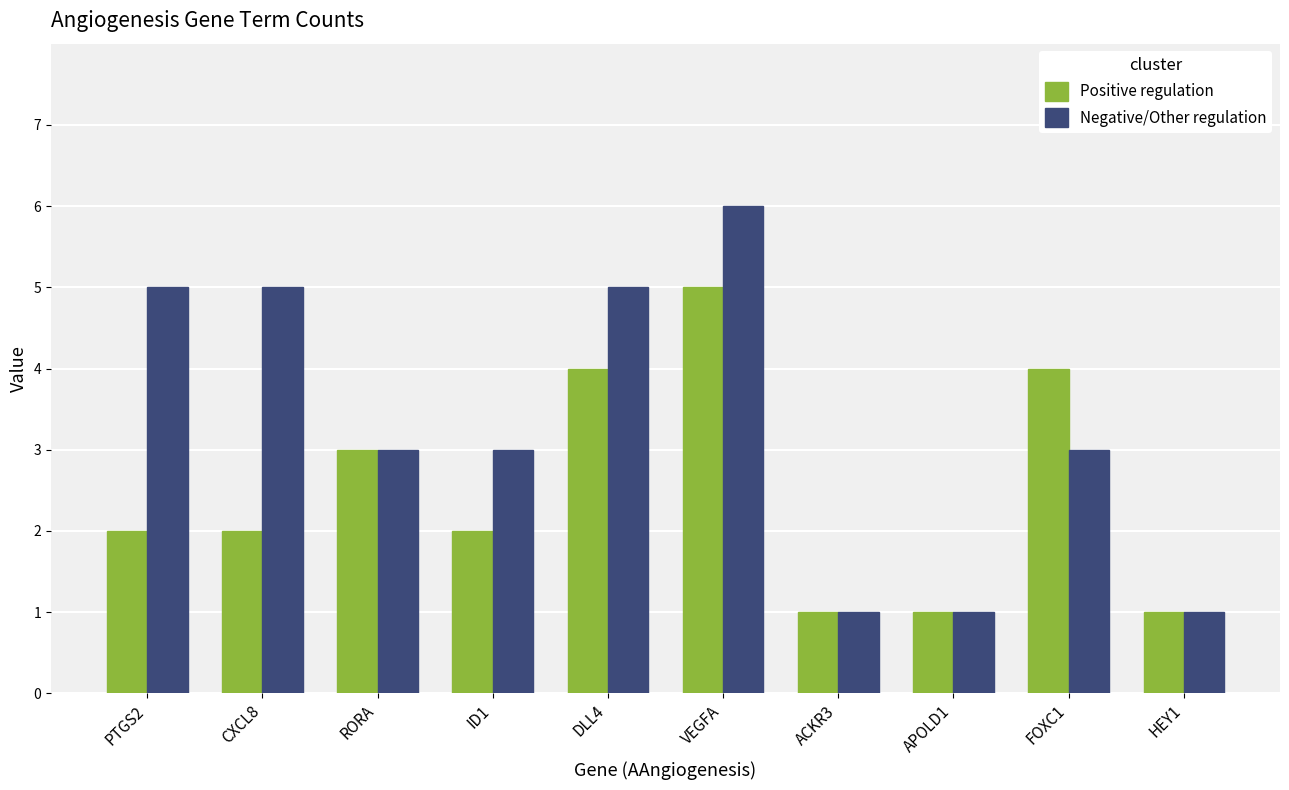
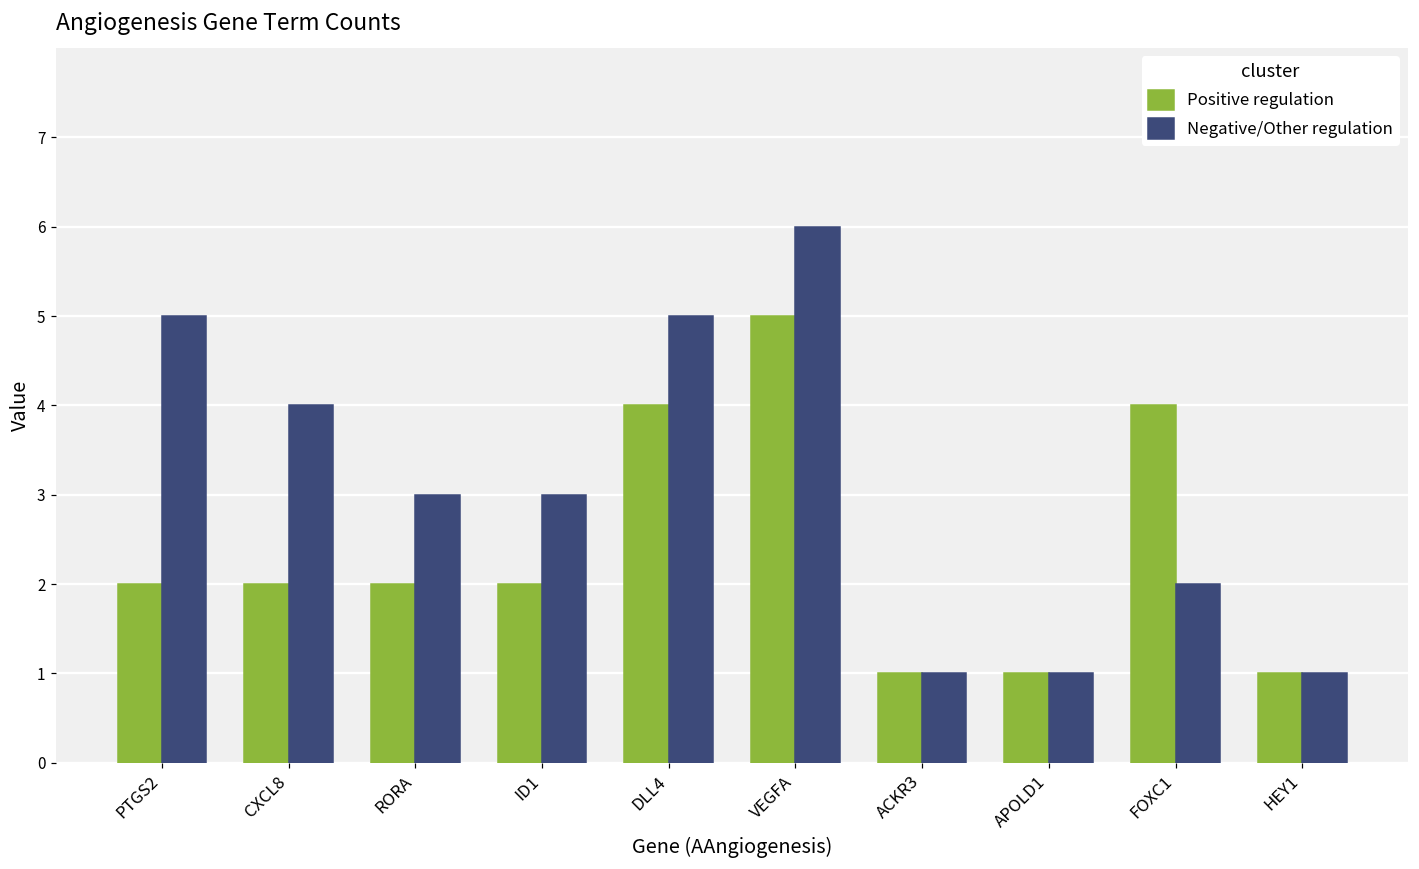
  {
    "Positive regulation": {
      "PTGS2": 2,
      "CXCL8": 2,
-     "RORA": 3,
+     "RORA": 2,
      "ID1": 2,
      "DLL4": 4,
      "VEGFA": 5,
      "ACKR3": 1,
      "APOLD1": 1,
      "FOXC1": 4,
      "HEY1": 1
    },
    "Negative/Other regulation": {
      "PTGS2": 5,
-     "CXCL8": 5,
+     "CXCL8": 4,
      "RORA": 3,
      "ID1": 3,
      "DLL4": 5,
      "VEGFA": 6,
      "ACKR3": 1,
      "APOLD1": 1,
-     "FOXC1": 3,
+     "FOXC1": 2,
      "HEY1": 1
    }
  }
